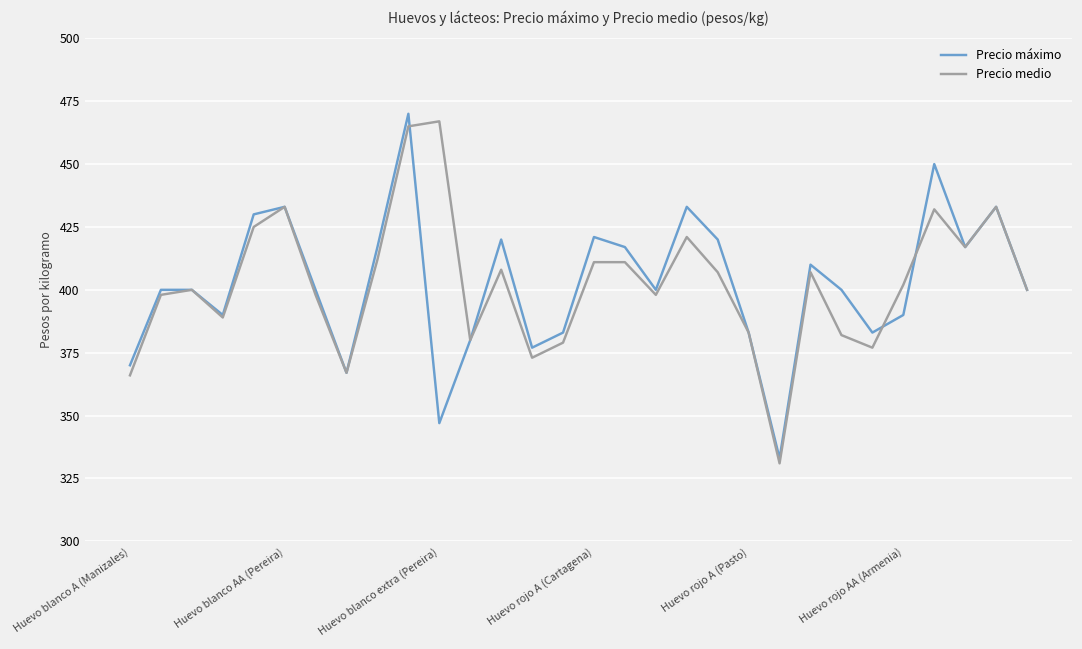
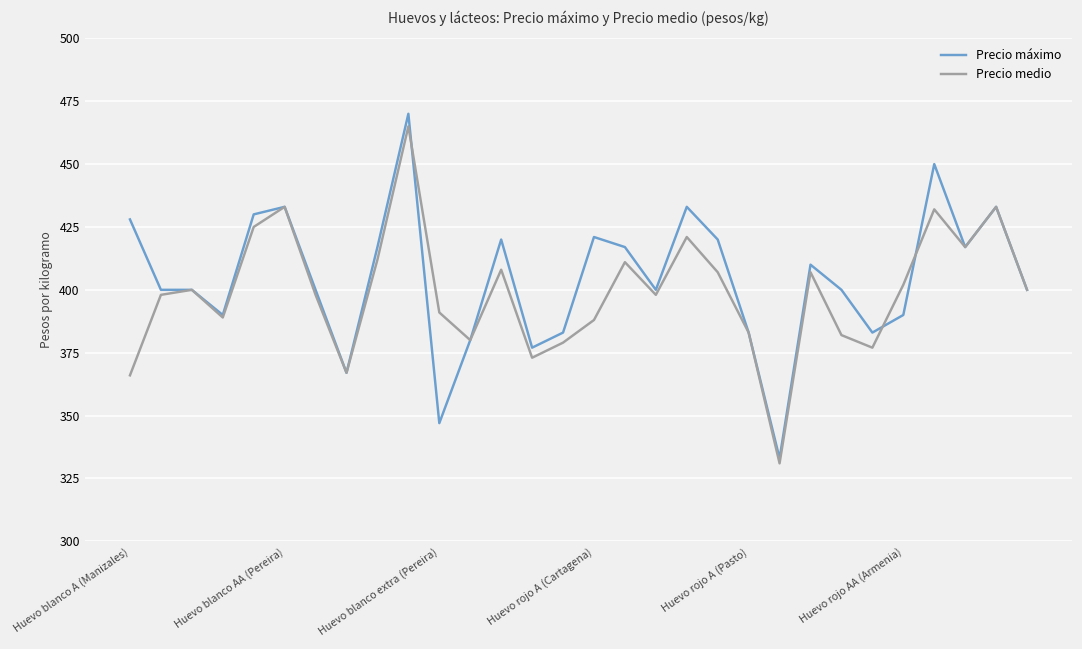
  {
    "Precio máximo": {
-     "Huevo blanco A (Manizales)": 370,
+     "Huevo blanco A (Manizales)": 428,
      "Huevo blanco extra (Pereira)": 347,
      "Huevo rojo A (Cartagena)": 421,
      "Huevo rojo AA (Armenia)": 390
    },
    "Precio medio": {
      "Huevo blanco A (Manizales)": 366,
-     "Huevo blanco extra (Pereira)": 467,
-     "Huevo rojo A (Cartagena)": 411,
+     "Huevo blanco extra (Pereira)": 391,
+     "Huevo rojo A (Cartagena)": 388,
      "Huevo rojo AA (Armenia)": 402
    }
  }
